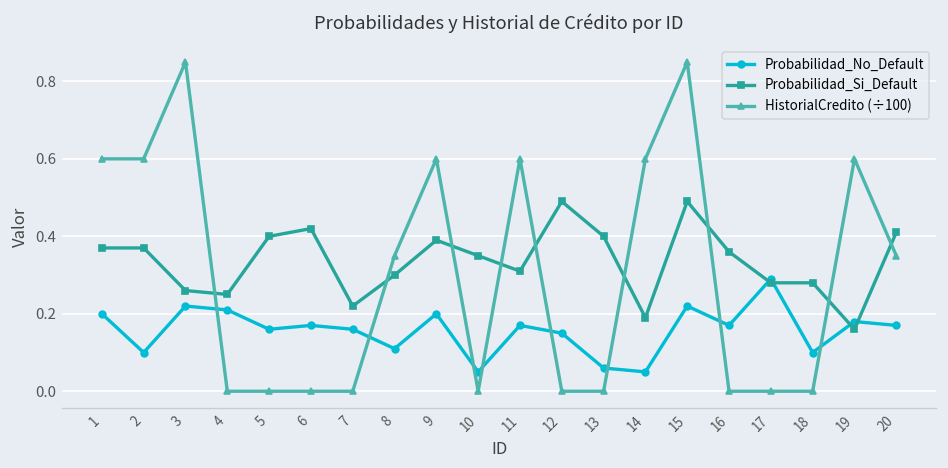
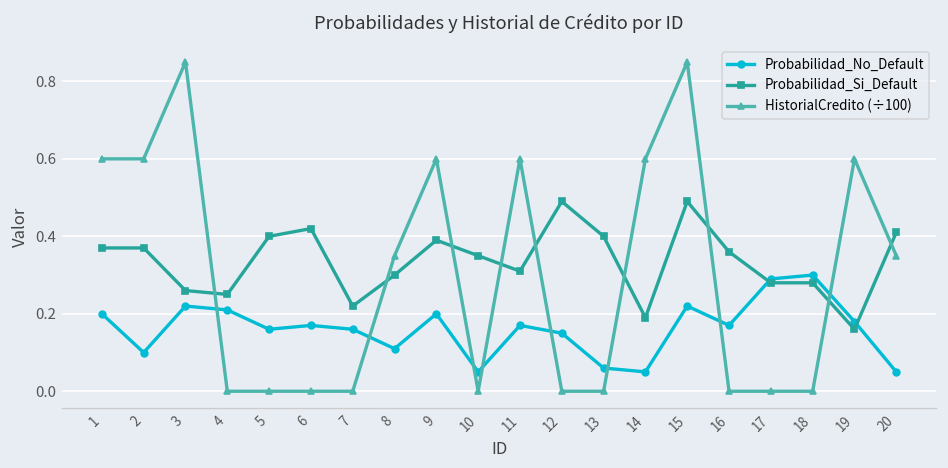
  {
    "Probabilidad_No_Default": {
      "1": 0.20,
      "2": 0.10,
      "3": 0.22,
      "4": 0.21,
      "5": 0.16,
      "6": 0.17,
      "7": 0.16,
      "8": 0.11,
      "9": 0.20,
      "10": 0.05,
      "11": 0.17,
      "12": 0.15,
      "13": 0.06,
      "14": 0.05,
      "15": 0.22,
      "16": 0.17,
      "17": 0.29,
-     "18": 0.1,
+     "18": 0.3,
      "19": 0.18,
-     "20": 0.17
+     "20": 0.05
    }
  }
